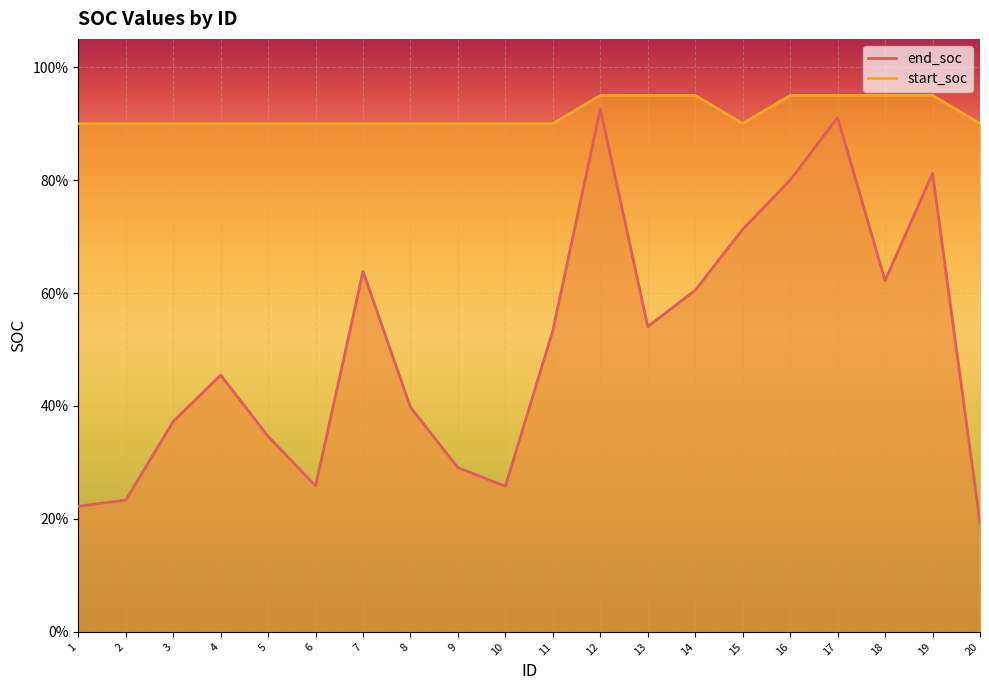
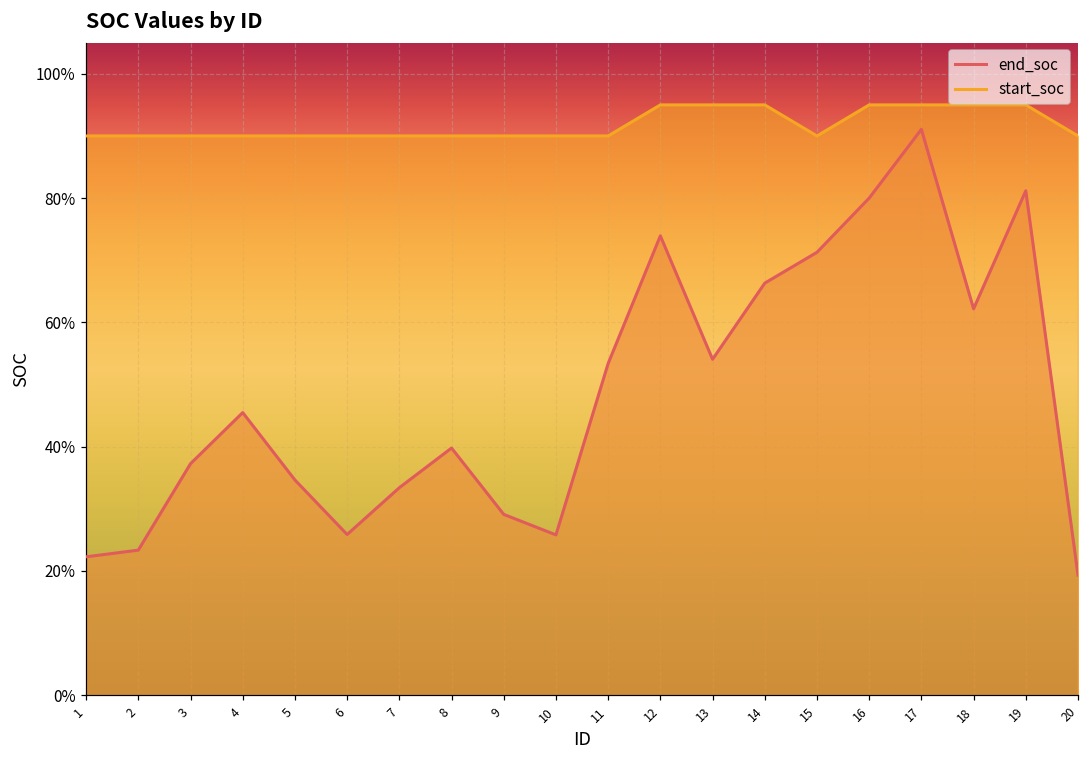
  {
    "end_soc": {
      "1": "22%",
      "2": "23%",
      "3": "37%",
      "4": "45%",
      "5": "35%",
      "6": "26%",
-     "7": "64%",
+     "7": "33%",
      "8": "40%",
      "9": "29%",
      "10": "26%",
      "11": "53%",
-     "12": "93%",
+     "12": "74%",
      "13": "54%",
-     "14": "60%",
+     "14": "66%",
      "15": "71%",
      "16": "80%",
      "17": "91%",
      "18": "62%",
      "19": "81%",
      "20": "19%"
    },
    "start_soc": {
      "1": "90%",
      "2": "90%",
      "3": "90%",
      "4": "90%",
      "5": "90%",
      "6": "90%",
      "7": "90%",
      "8": "90%",
      "9": "90%",
      "10": "90%",
      "11": "90%",
      "12": "95%",
      "13": "95%",
      "14": "95%",
      "15": "90%",
      "16": "95%",
      "17": "95%",
      "18": "95%",
      "19": "95%",
      "20": "90%"
    }
  }
